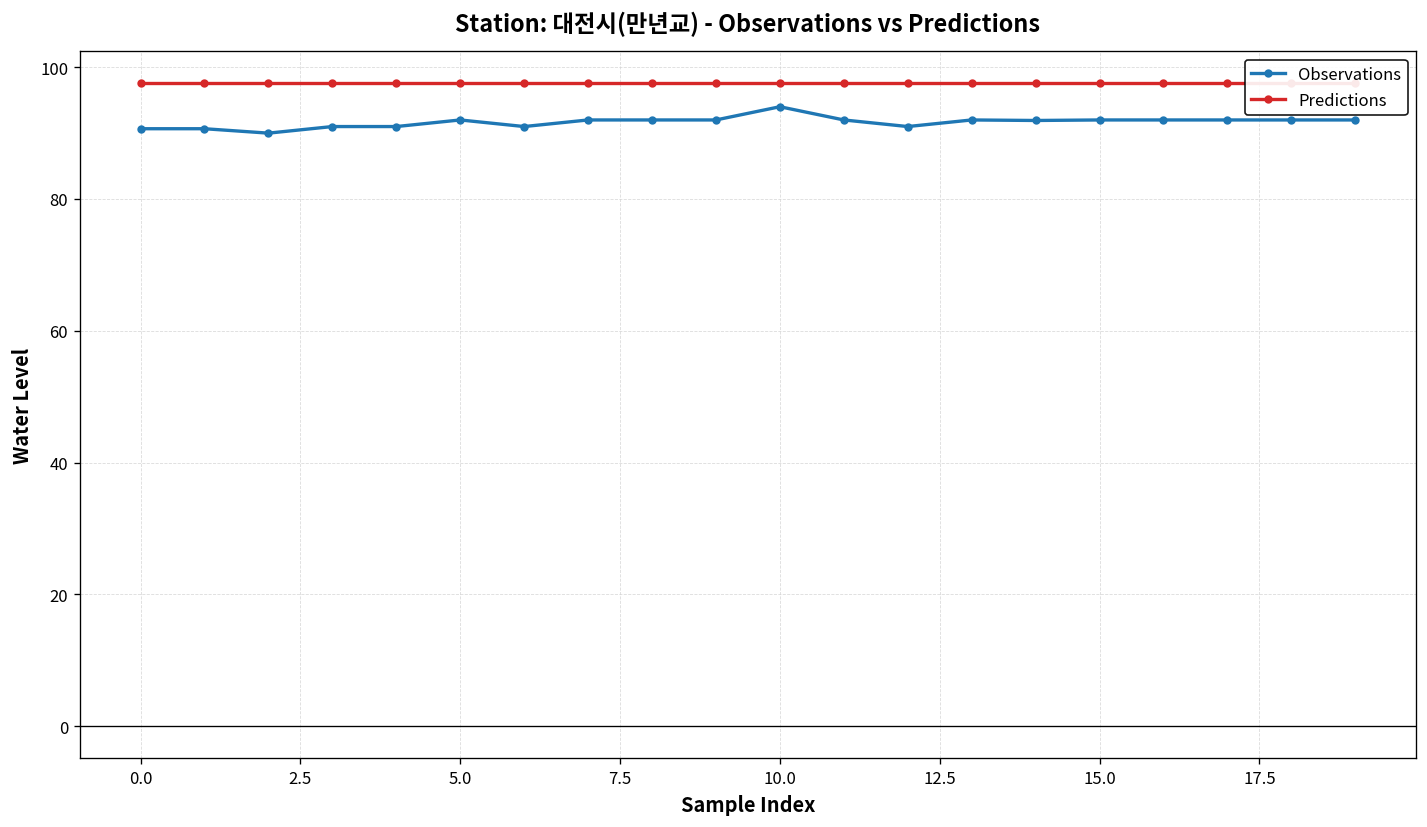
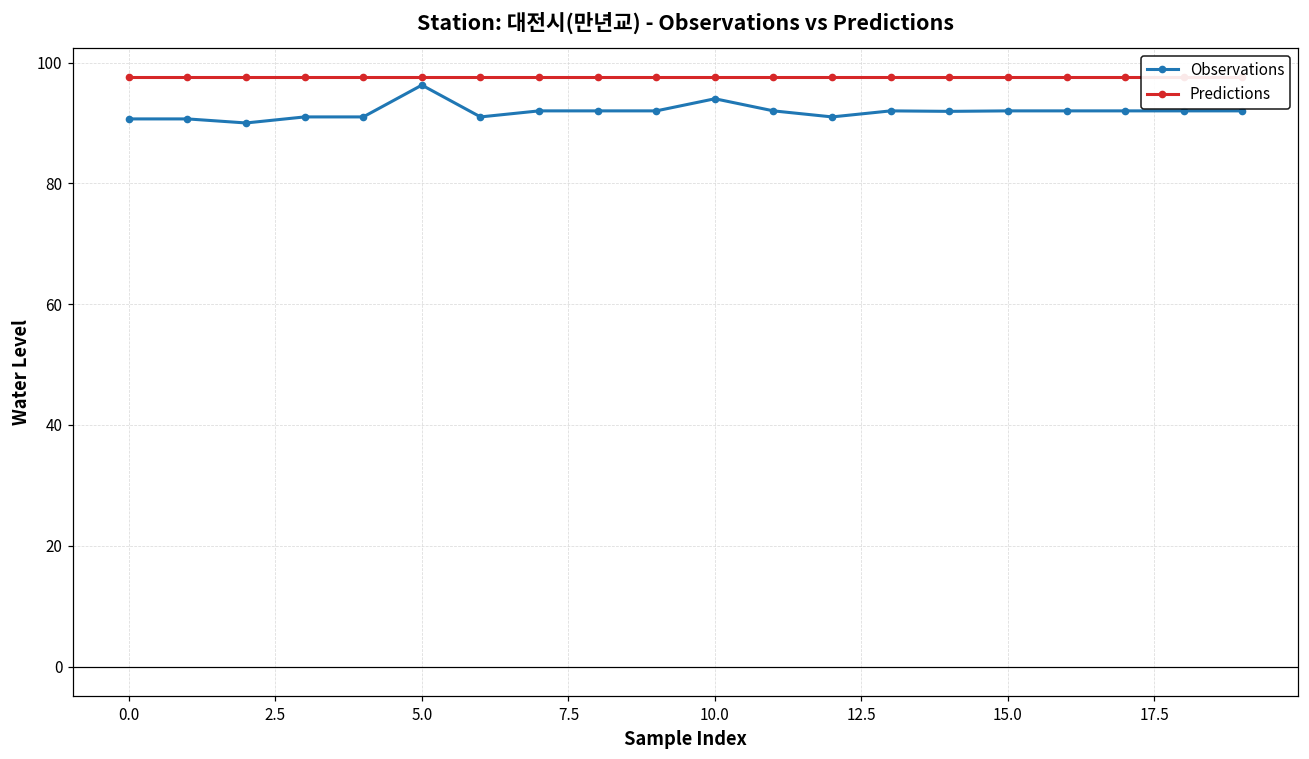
  {
    "Observations": {
      "0.0": 91,
-     "5.0": 92,
+     "5.0": 96,
      "10.0": 94,
      "15.0": 92
    },
    "Predictions": {
      "0.0": 98,
      "5.0": 98,
      "10.0": 98,
      "15.0": 98
    }
  }
